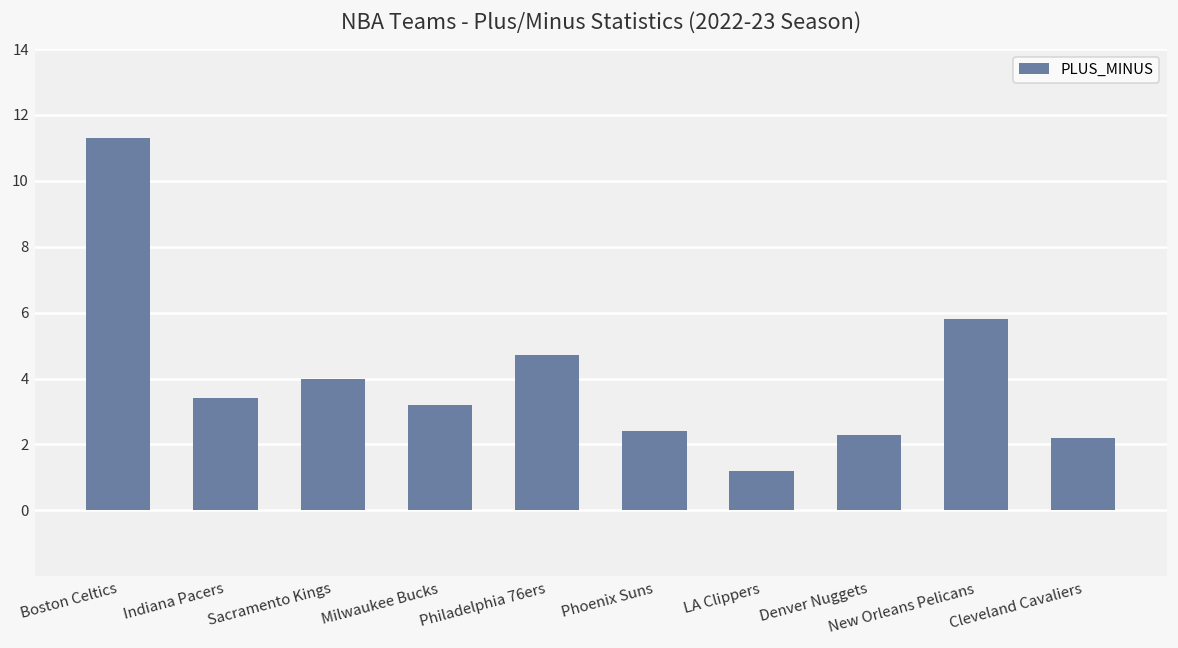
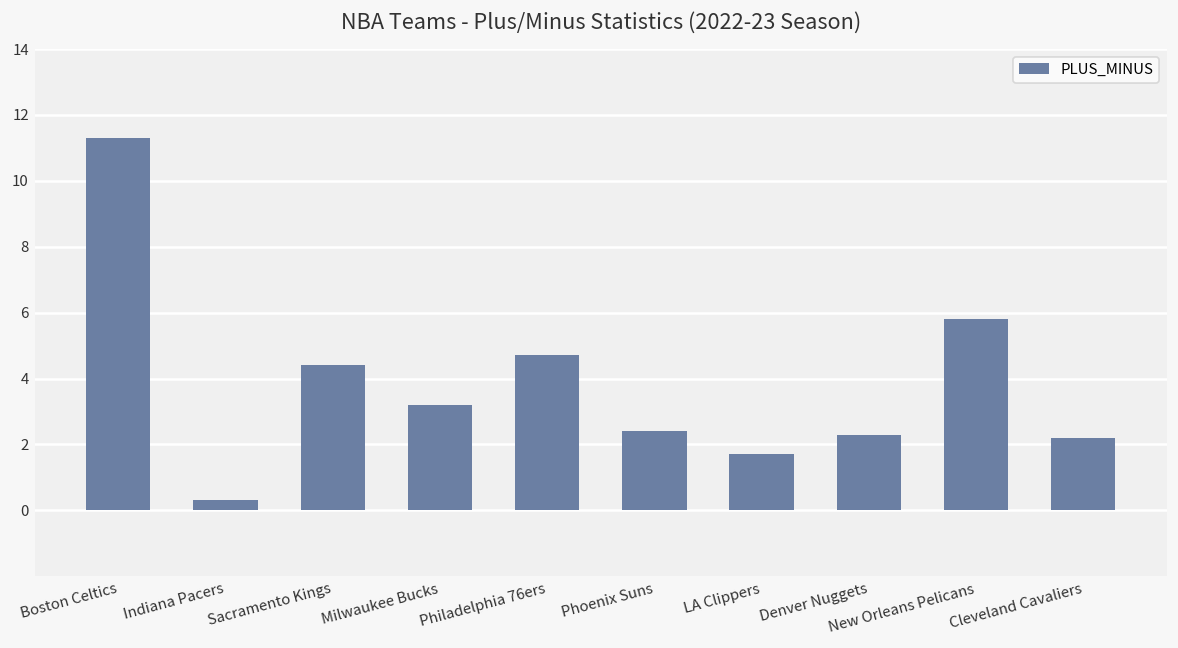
  {
    "Boston Celtics": 11.3,
-   "Indiana Pacers": 3.4,
-   "Sacramento Kings": 4.0,
+   "Indiana Pacers": 0.3,
+   "Sacramento Kings": 4.4,
    "Milwaukee Bucks": 3.2,
    "Philadelphia 76ers": 4.7,
    "Phoenix Suns": 2.4,
-   "LA Clippers": 1.2,
+   "LA Clippers": 1.7,
    "Denver Nuggets": 2.3,
    "New Orleans Pelicans": 5.8,
    "Cleveland Cavaliers": 2.2
  }
